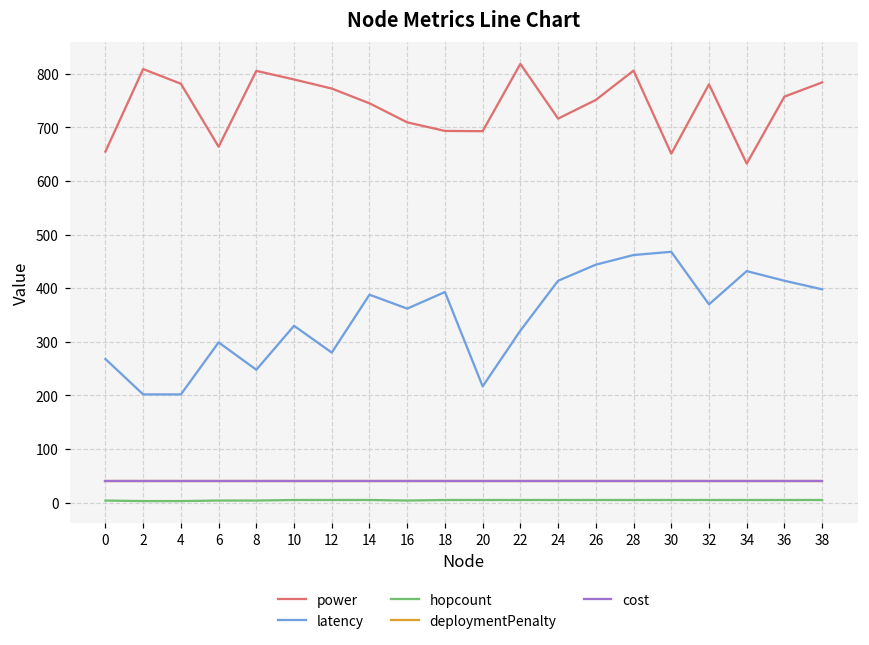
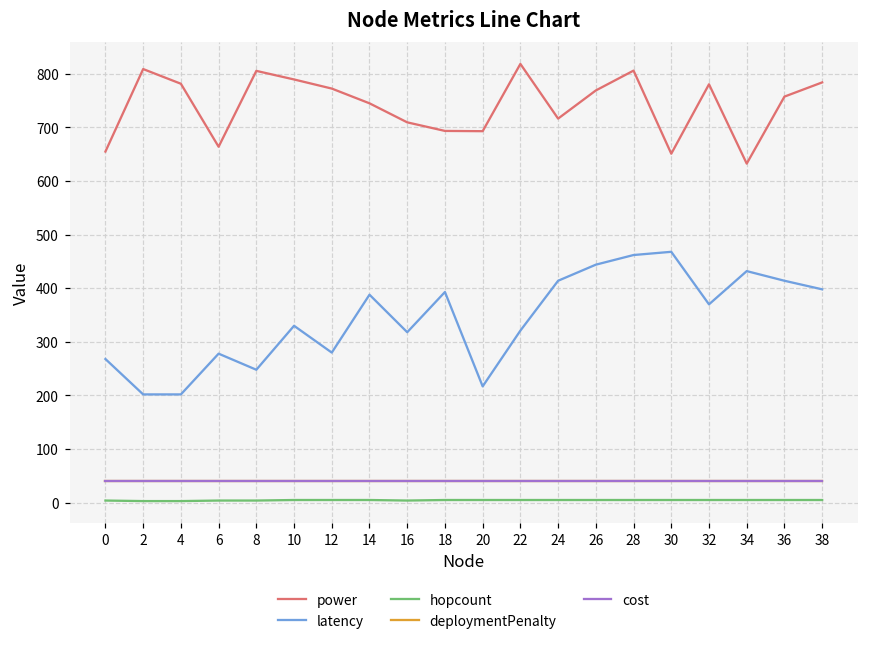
  {
    "power": {
      "0": 660,
      "2": 810,
      "4": 780,
      "6": 660,
      "8": 810,
      "10": 790,
      "12": 770,
      "14": 750,
      "16": 710,
      "18": 690,
      "20": 690,
      "22": 820,
      "24": 720,
-     "26": 750,
+     "26": 770,
      "28": 810,
      "30": 650,
      "32": 780,
      "34": 630,
      "36": 760,
      "38": 780
    },
    "latency": {
      "0": 270,
      "2": 200,
      "4": 200,
-     "6": 300,
+     "6": 280,
      "8": 250,
      "10": 330,
      "12": 280,
      "14": 390,
-     "16": 360,
+     "16": 320,
      "18": 390,
      "20": 220,
      "22": 320,
      "24": 410,
      "26": 440,
      "28": 460,
      "30": 470,
      "32": 370,
      "34": 430,
      "36": 410,
      "38": 400
    },
    "hopcount": {
      "0": 0,
      "2": 0,
      "4": 0,
      "6": 0,
      "8": 0,
      "10": 10,
      "12": 10,
      "14": 10,
      "16": 0,
      "18": 10,
      "20": 10,
      "22": 10,
      "24": 10,
      "26": 10,
      "28": 10,
      "30": 10,
      "32": 10,
      "34": 10,
      "36": 10,
      "38": 10
    },
    "cost": {
      "0": 40,
      "2": 40,
      "4": 40,
      "6": 40,
      "8": 40,
      "10": 40,
      "12": 40,
      "14": 40,
      "16": 40,
      "18": 40,
      "20": 40,
      "22": 40,
      "24": 40,
      "26": 40,
      "28": 40,
      "30": 40,
      "32": 40,
      "34": 40,
      "36": 40,
      "38": 40
    }
  }
